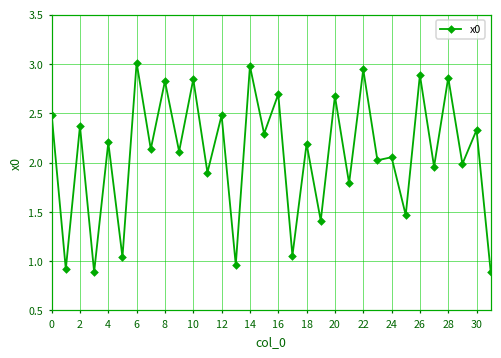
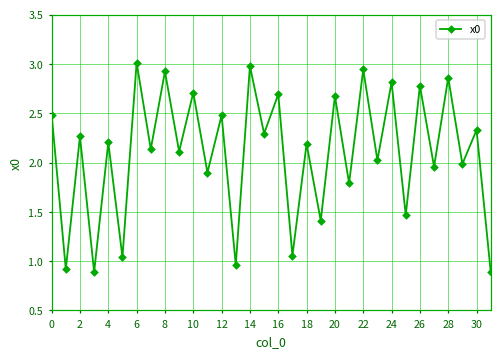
  {
    "0": 2.5,
-   "2": 2.4,
+   "2": 2.3,
    "4": 2.2,
    "6": 3.0,
-   "8": 2.8,
-   "10": 2.8,
+   "8": 2.9,
+   "10": 2.7,
    "12": 2.5,
    "14": 3.0,
    "16": 2.7,
    "18": 2.2,
    "20": 2.7,
    "22": 2.9,
-   "24": 2.1,
-   "26": 2.9,
+   "24": 2.8,
+   "26": 2.8,
    "28": 2.9,
    "30": 2.3
  }
